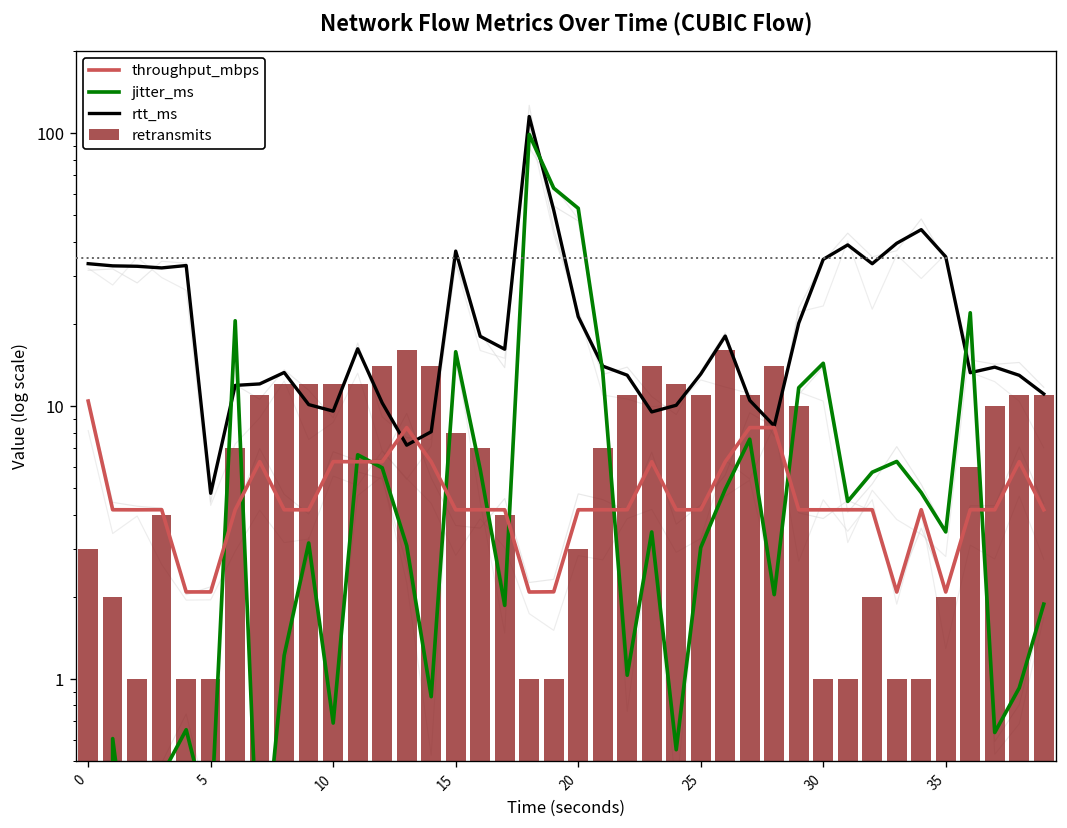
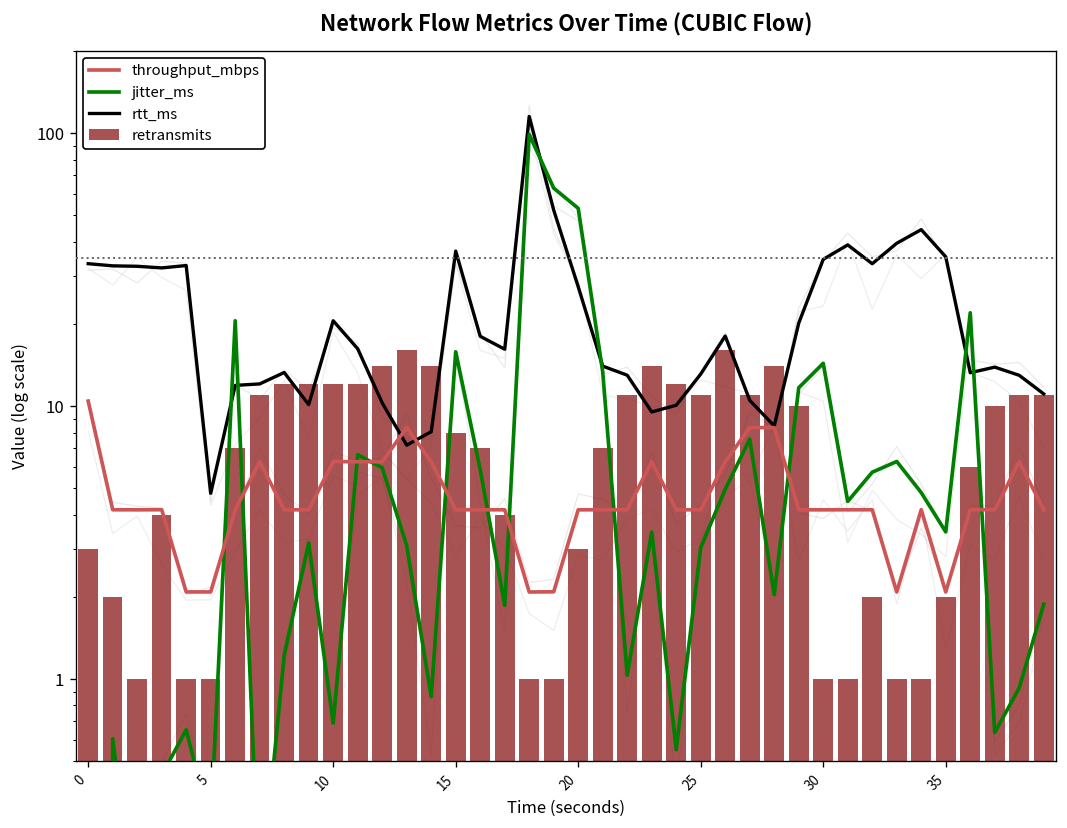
  {
    "jitter_ms": {
      "20": 53,
      "25": 3.0,
      "30": 14
    },
    "rtt_ms": {
      "0": 33,
      "5": 4.8,
-     "10": 9.6,
+     "10": 21,
      "15": 37,
-     "20": 21
+     "20": 27
    }
  }
